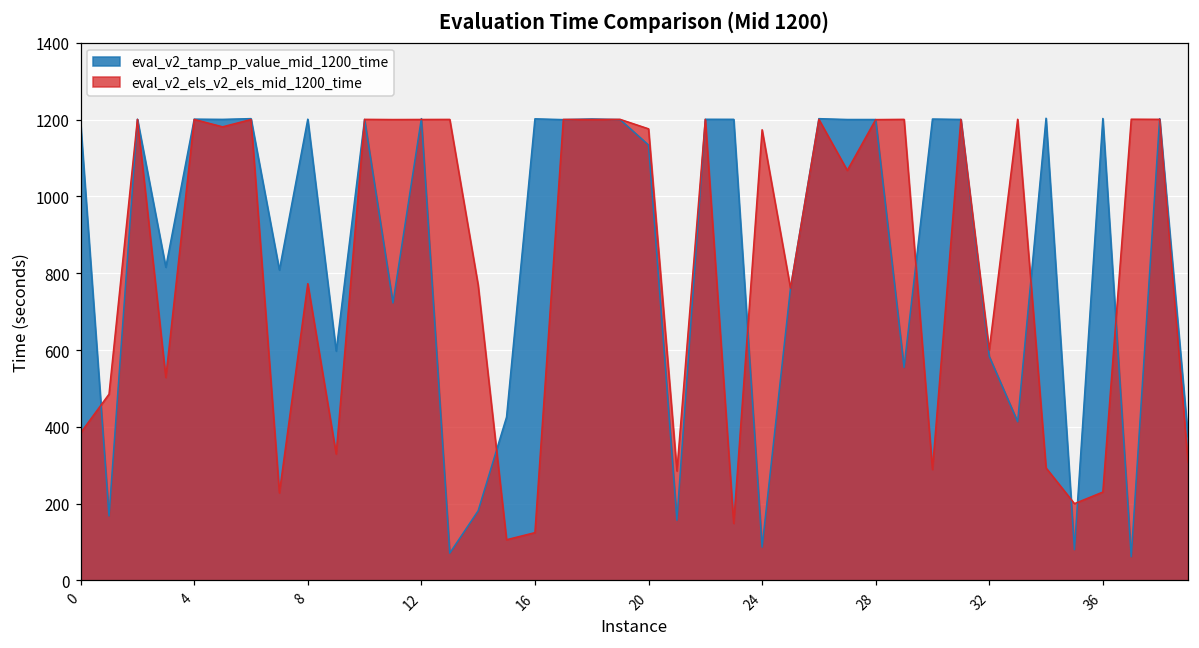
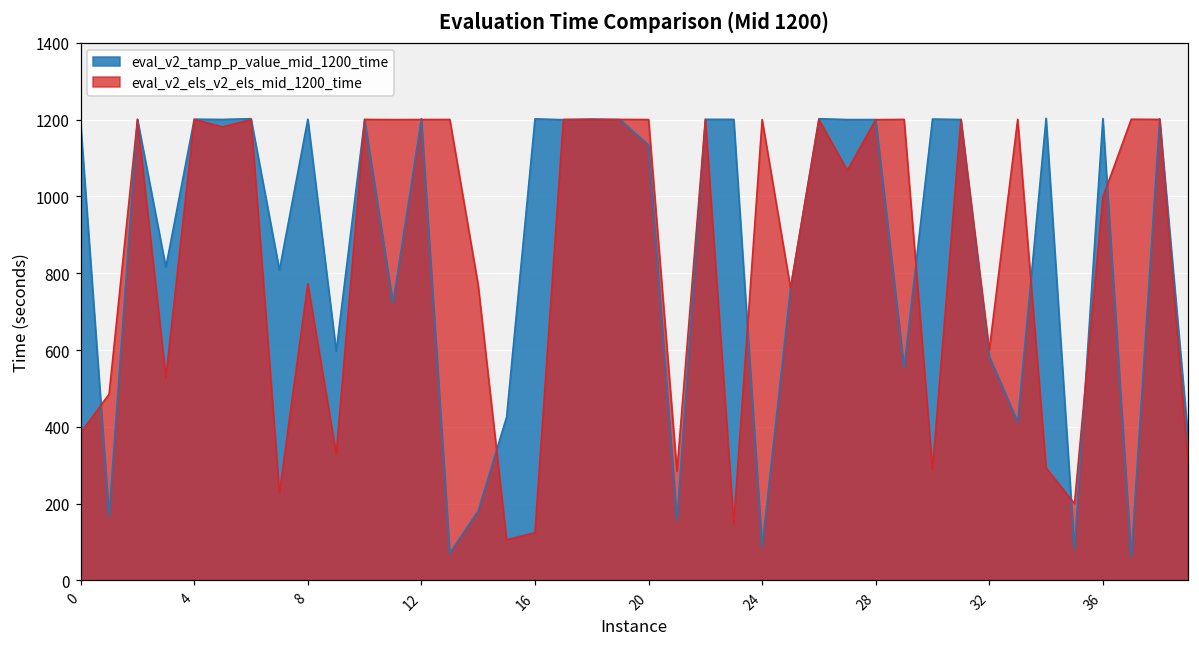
  {
    "eval_v2_tamp_p_value_mid_1200_time": {
      "0": 1190,
      "8": 1200,
      "16": 1200,
      "20": 1130,
      "24": 90,
      "32": 580,
      "36": 1200
    },
    "eval_v2_els_v2_els_mid_1200_time": {
      "0": 380,
      "8": 770,
      "16": 120,
-     "20": 1180,
-     "24": 1170,
+     "20": 1200,
+     "24": 1200,
      "32": 600,
-     "36": 230
+     "36": 1000
    }
  }
